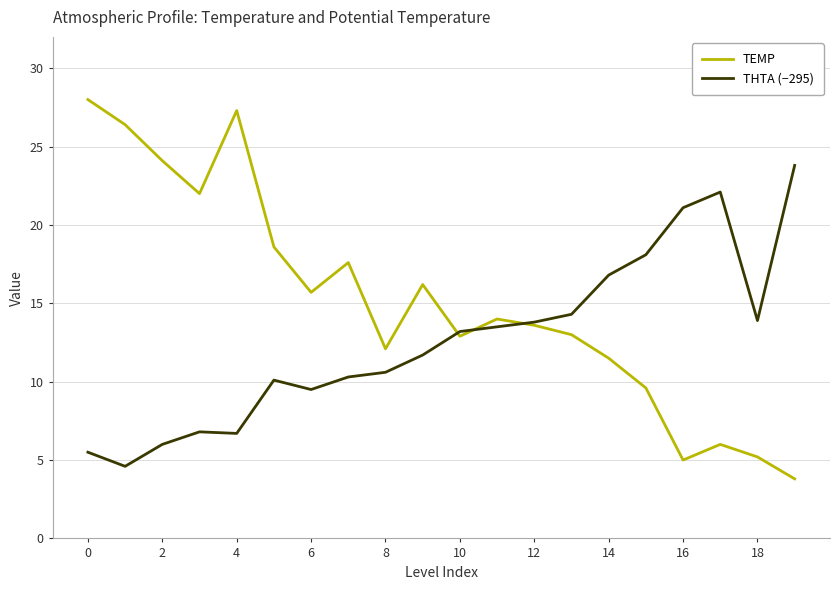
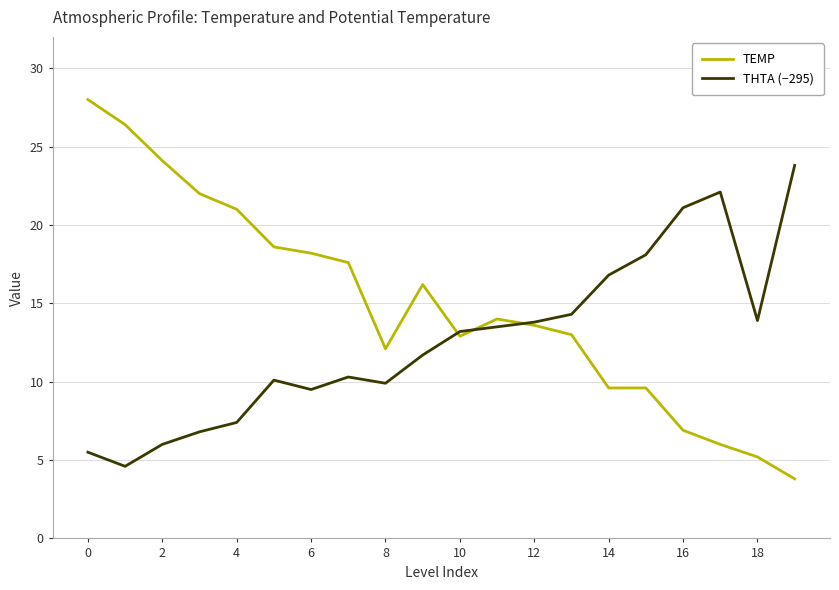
  {
    "TEMP": {
      "0": 28.0,
      "2": 24.1,
-     "4": 27.3,
-     "6": 15.7,
+     "4": 21.0,
+     "6": 18.2,
      "8": 12.1,
      "10": 12.9,
      "12": 13.6,
-     "14": 11.5,
-     "16": 5.0,
+     "14": 9.6,
+     "16": 6.9,
      "18": 5.2
    },
    "THTA (−295)": {
      "0": 5.5,
      "2": 6.0,
-     "4": 6.7,
+     "4": 7.4,
      "6": 9.5,
-     "8": 10.6,
+     "8": 9.9,
      "10": 13.2,
      "12": 13.8,
      "14": 16.8,
      "16": 21.1,
      "18": 13.9
    }
  }
